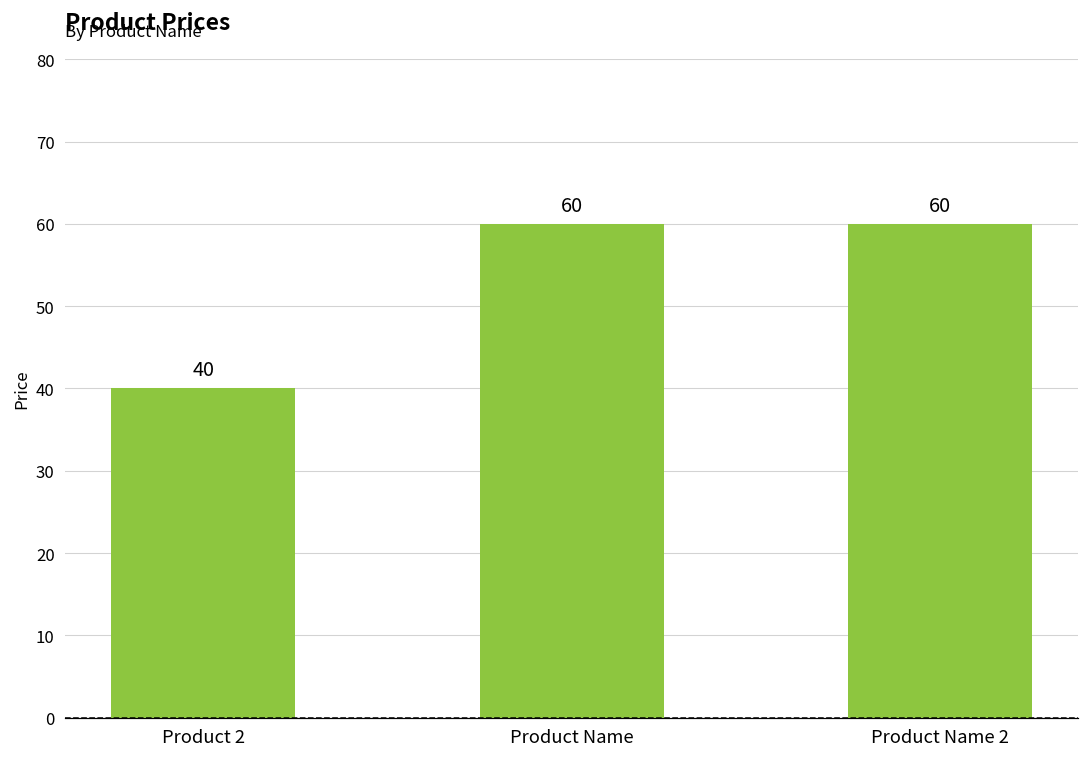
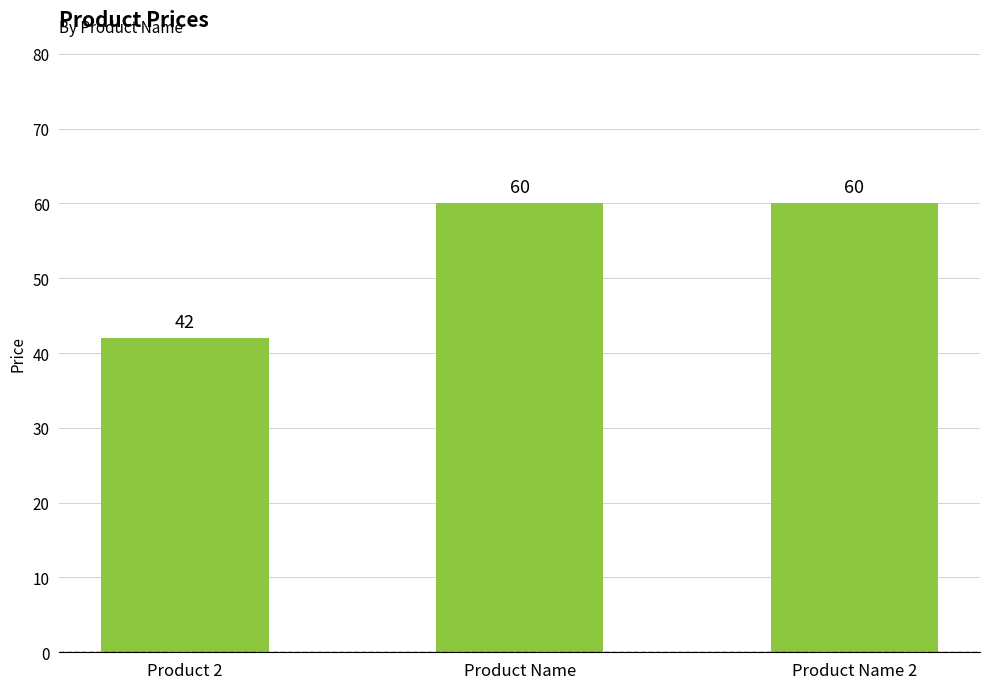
  {
-   "Product 2": 40,
+   "Product 2": 42,
    "Product Name": 60,
    "Product Name 2": 60
  }
